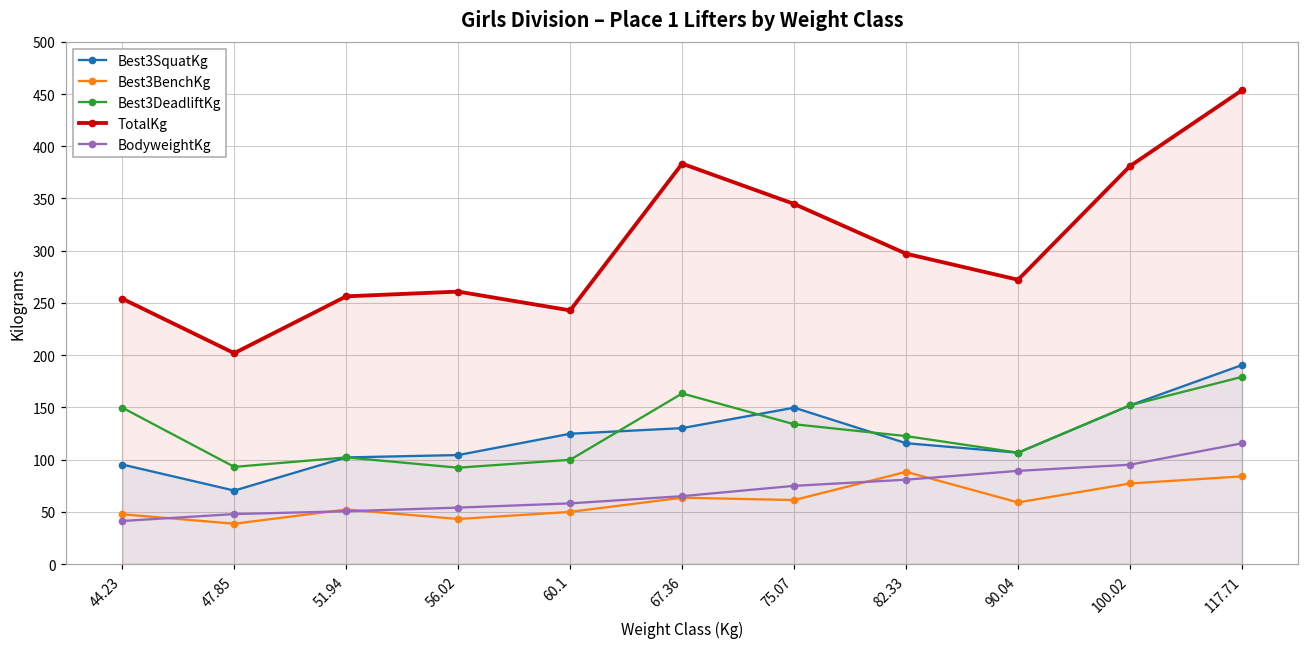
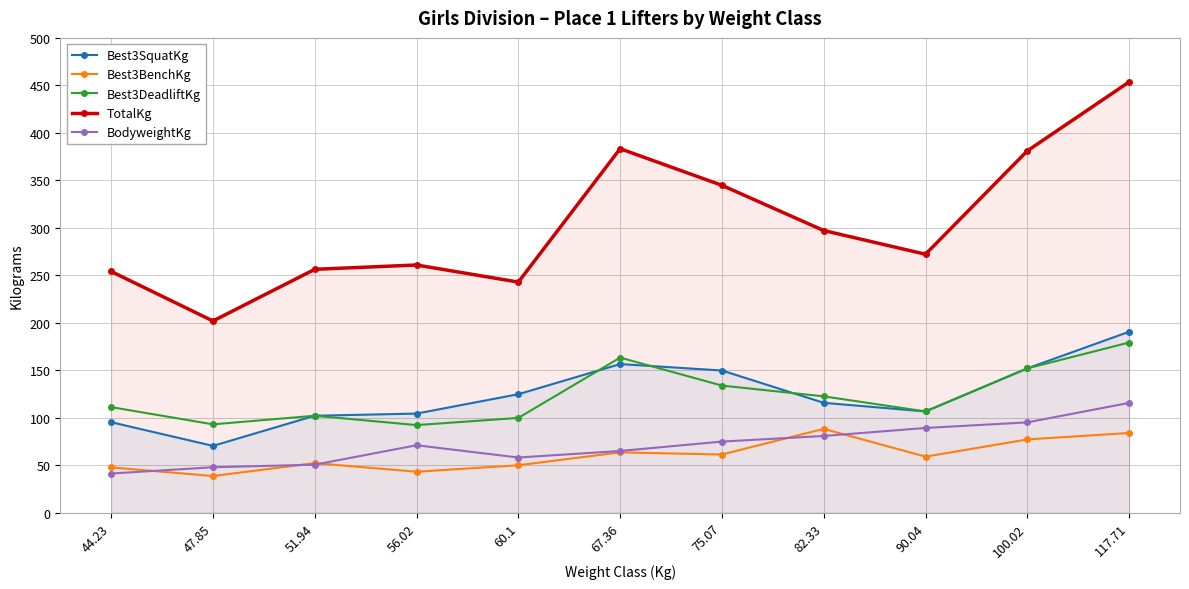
  {
    "Best3SquatKg": {
      "44.23": 100,
      "47.85": 70,
      "56.02": 100,
      "60.1": 120,
-     "67.36": 130,
+     "67.36": 160,
      "75.07": 150,
      "82.33": 120,
      "117.71": 190
    },
    "Best3BenchKg": {
      "44.23": 50,
      "47.85": 40,
      "56.02": 40,
      "60.1": 50,
      "75.07": 60,
      "82.33": 90,
      "90.04": 60,
      "100.02": 80,
      "117.71": 80
    },
    "Best3DeadliftKg": {
-     "44.23": 150,
+     "44.23": 110,
      "47.85": 90,
      "56.02": 90,
      "60.1": 100,
      "67.36": 160,
      "75.07": 130,
      "82.33": 120,
      "117.71": 180
    },
    "TotalKg": {
      "44.23": 250,
      "47.85": 200,
      "51.94": 260,
      "56.02": 260,
      "60.1": 240,
      "67.36": 380,
      "75.07": 340,
      "82.33": 300,
      "90.04": 270,
      "100.02": 380,
      "117.71": 450
    },
    "BodyweightKg": {
      "44.23": 40,
      "47.85": 50,
-     "56.02": 50,
+     "56.02": 70,
      "60.1": 60,
      "75.07": 70,
      "82.33": 80,
      "90.04": 90,
      "100.02": 100,
      "117.71": 120
    }
  }
